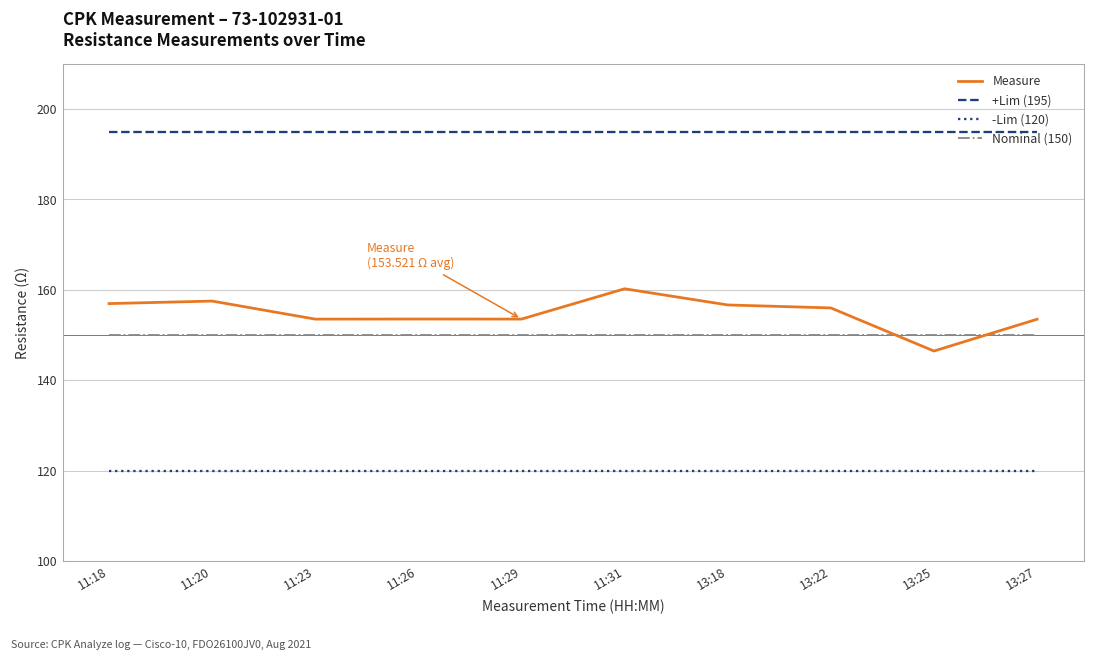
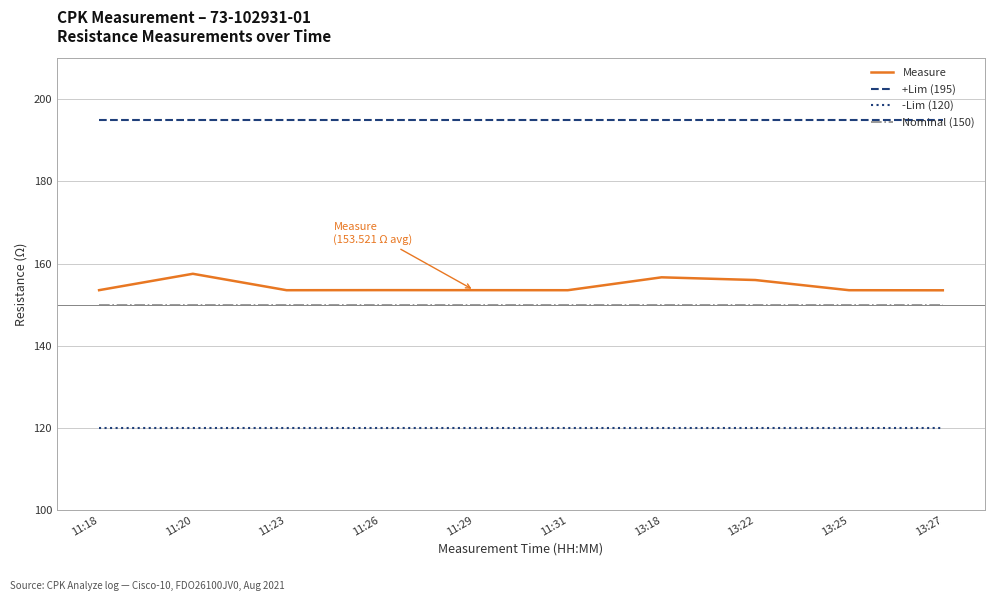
  {
    "Measure": {
-     "11:18": 157,
+     "11:18": 154,
      "11:20": 158,
      "11:23": 154,
-     "11:31": 160,
+     "11:31": 154,
      "13:18": 157,
      "13:22": 156,
-     "13:25": 146,
+     "13:25": 154,
      "13:27": 153
    },
    "Nominal (150)": {
      "11:18": 150,
      "11:20": 150,
      "11:23": 150,
      "11:26": 150,
      "11:29": 150,
      "11:31": 150,
      "13:18": 150,
      "13:22": 150,
      "13:25": 150,
      "13:27": 150
    }
  }
